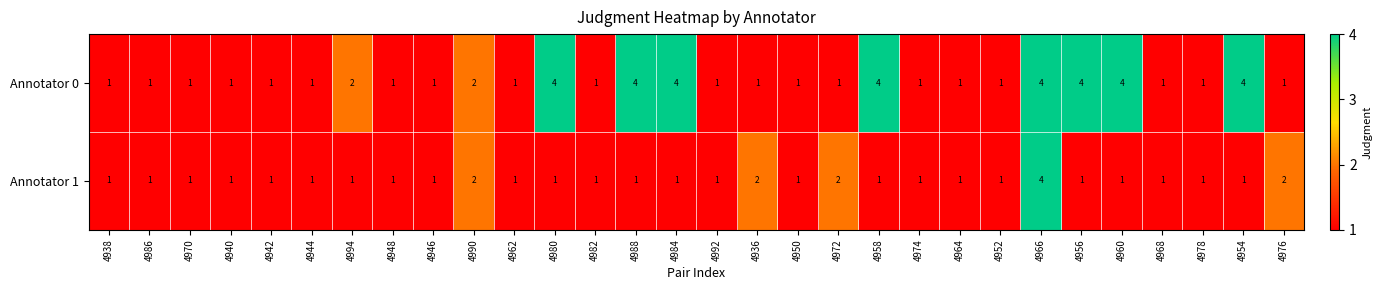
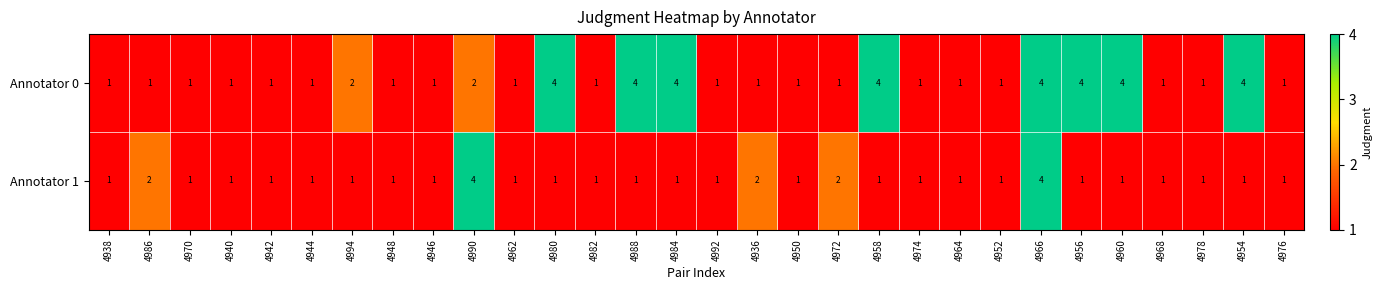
  {
    "Annotator 0": {
      "4938": 1,
      "4986": 1,
      "4970": 1,
      "4940": 1,
      "4942": 1,
      "4944": 1,
      "4994": 2,
      "4948": 1,
      "4946": 1,
      "4990": 2,
      "4962": 1,
      "4980": 4,
      "4982": 1,
      "4988": 4,
      "4984": 4,
      "4992": 1,
      "4936": 1,
      "4950": 1,
      "4972": 1,
      "4958": 4,
      "4974": 1,
      "4964": 1,
      "4952": 1,
      "4966": 4,
      "4956": 4,
      "4960": 4,
      "4968": 1,
      "4978": 1,
      "4954": 4,
      "4976": 1
    },
    "Annotator 1": {
      "4938": 1,
-     "4986": 1,
+     "4986": 2,
      "4970": 1,
      "4940": 1,
      "4942": 1,
      "4944": 1,
      "4994": 1,
      "4948": 1,
      "4946": 1,
-     "4990": 2,
+     "4990": 4,
      "4962": 1,
      "4980": 1,
      "4982": 1,
      "4988": 1,
      "4984": 1,
      "4992": 1,
      "4936": 2,
      "4950": 1,
      "4972": 2,
      "4958": 1,
      "4974": 1,
      "4964": 1,
      "4952": 1,
      "4966": 4,
      "4956": 1,
      "4960": 1,
      "4968": 1,
      "4978": 1,
      "4954": 1,
-     "4976": 2
+     "4976": 1
    }
  }
